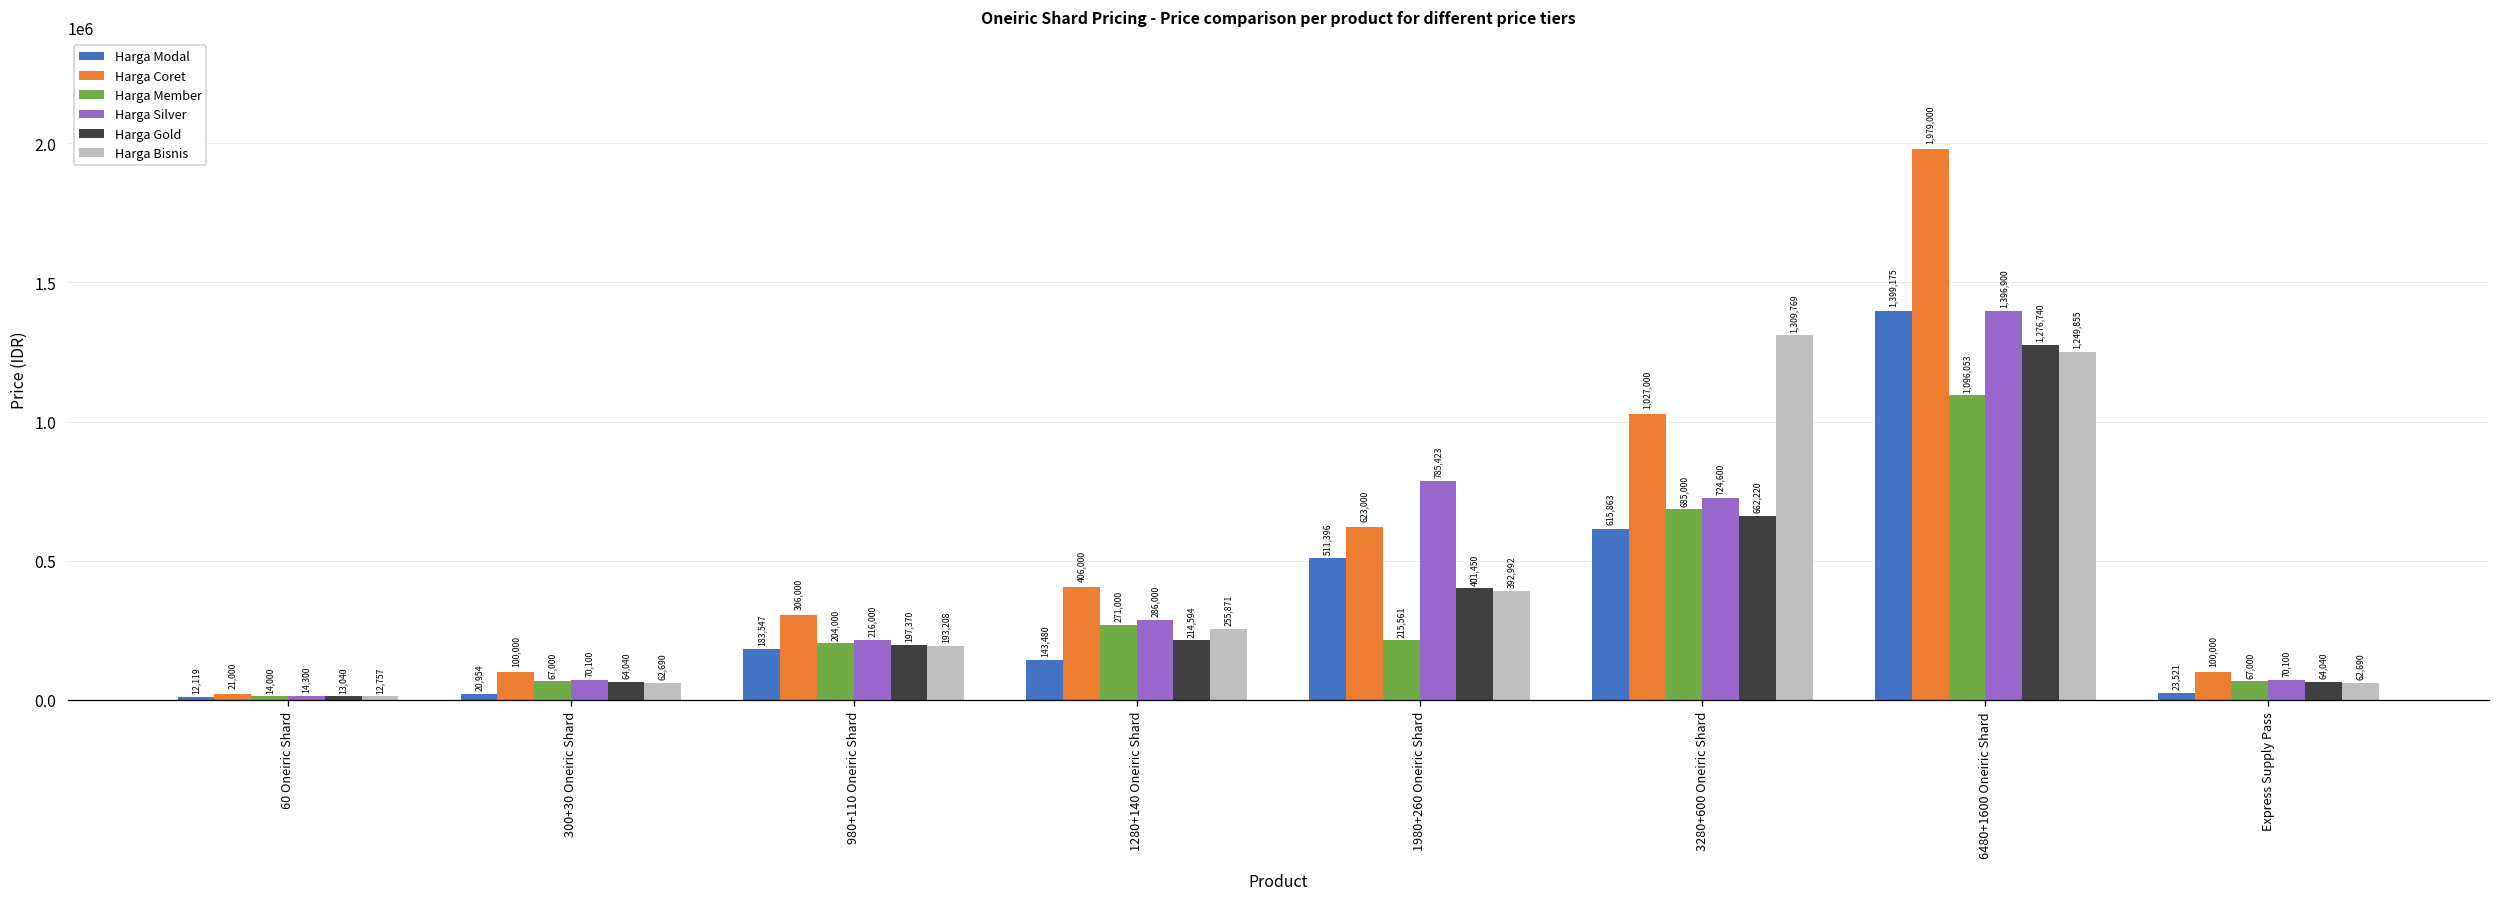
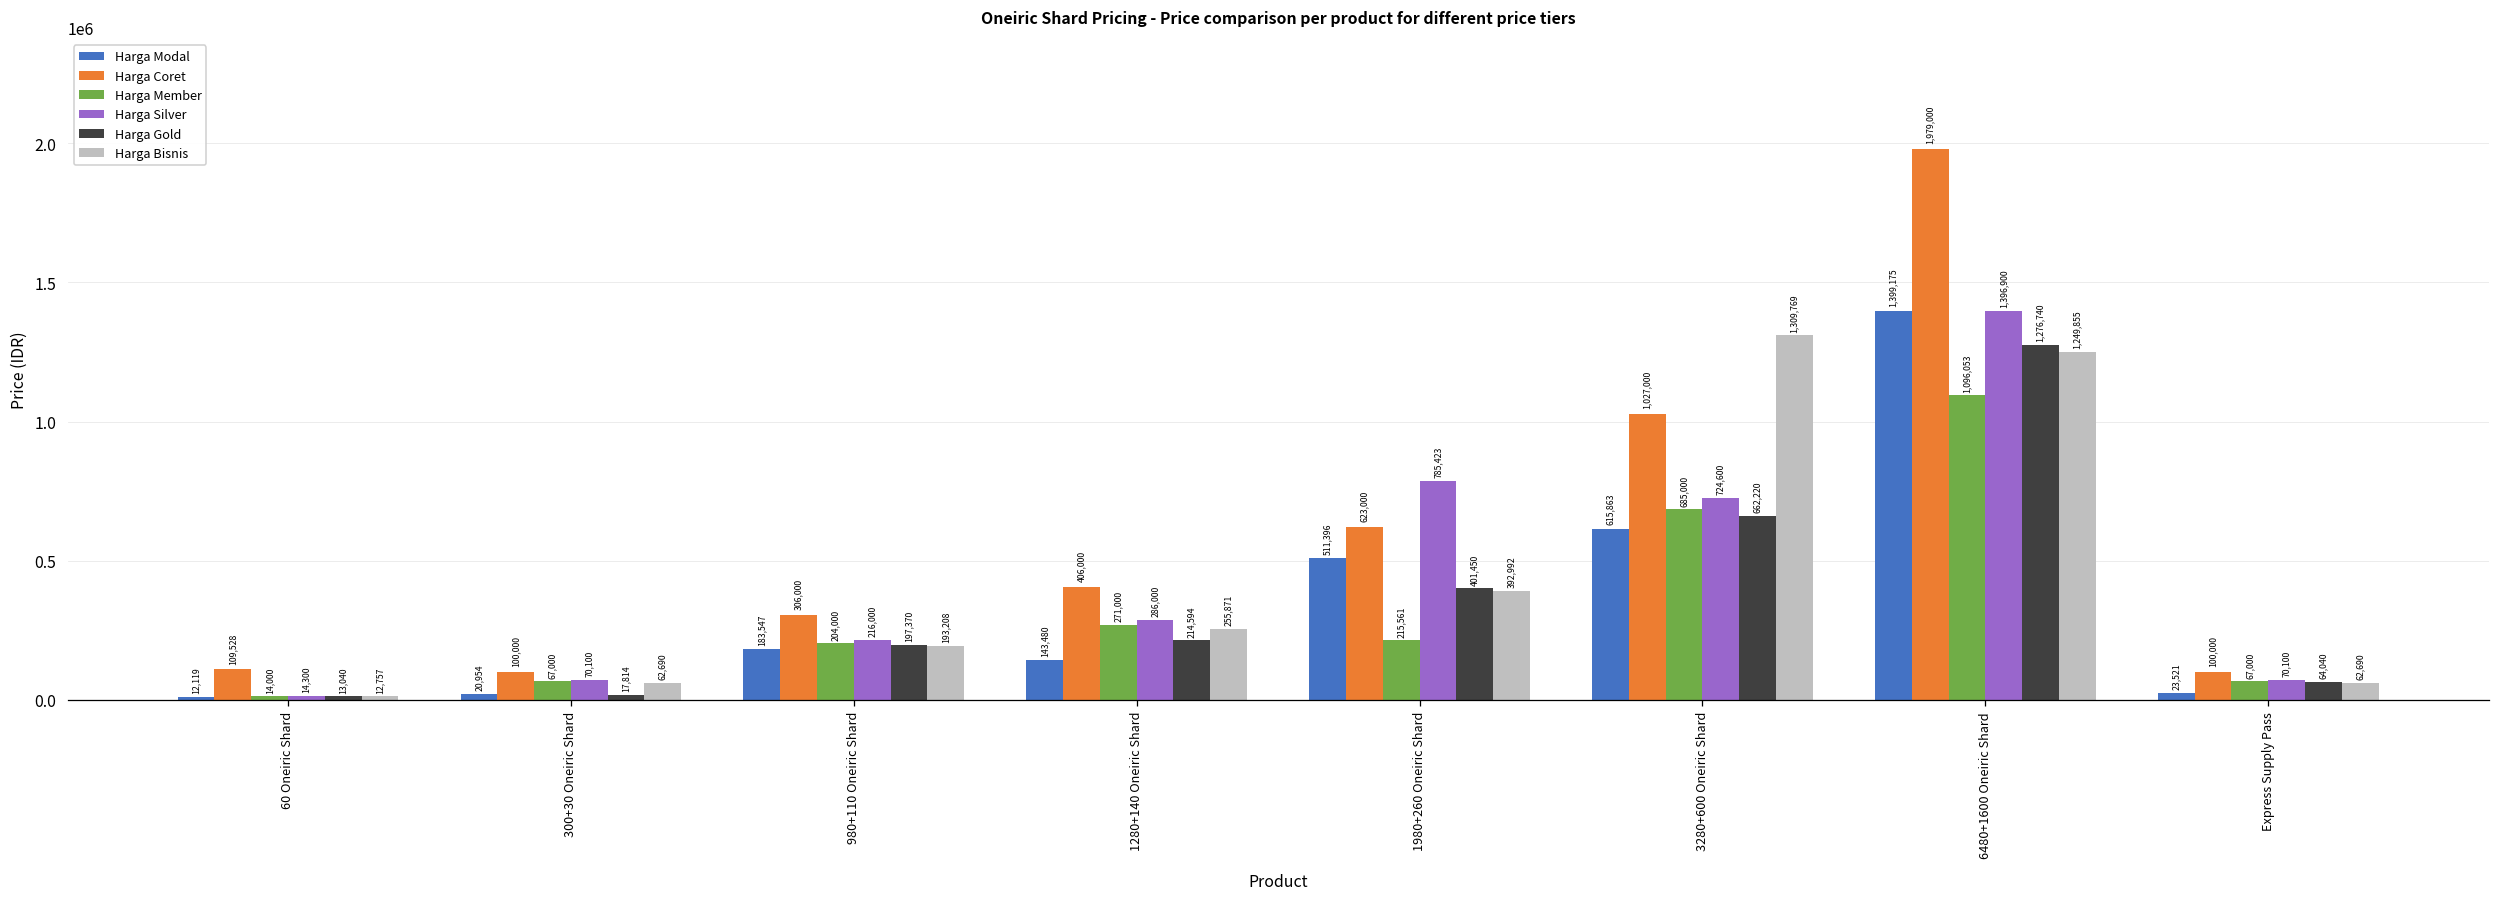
  {
    "Harga Modal": {
      "60 Oneiric Shard": "12,119",
      "300+30 Oneiric Shard": "20,954",
      "980+110 Oneiric Shard": "183,547",
      "1280+140 Oneiric Shard": "143,480",
      "1980+260 Oneiric Shard": "511,396",
      "3280+600 Oneiric Shard": "615,863",
      "6480+1600 Oneiric Shard": "1,399,175",
      "Express Supply Pass": "23,521"
    },
    "Harga Coret": {
-     "60 Oneiric Shard": "21,000",
+     "60 Oneiric Shard": "109,528",
      "300+30 Oneiric Shard": "100,000",
      "980+110 Oneiric Shard": "306,000",
      "1280+140 Oneiric Shard": "406,000",
      "1980+260 Oneiric Shard": "623,000",
      "3280+600 Oneiric Shard": "1,027,000",
      "6480+1600 Oneiric Shard": "1,979,000",
      "Express Supply Pass": "100,000"
    },
    "Harga Member": {
      "60 Oneiric Shard": "14,000",
      "300+30 Oneiric Shard": "67,000",
      "980+110 Oneiric Shard": "204,000",
      "1280+140 Oneiric Shard": "271,000",
      "1980+260 Oneiric Shard": "215,561",
      "3280+600 Oneiric Shard": "685,000",
      "6480+1600 Oneiric Shard": "1,096,053",
      "Express Supply Pass": "67,000"
    },
    "Harga Silver": {
      "60 Oneiric Shard": "14,300",
      "300+30 Oneiric Shard": "70,100",
      "980+110 Oneiric Shard": "216,000",
      "1280+140 Oneiric Shard": "286,000",
      "1980+260 Oneiric Shard": "785,423",
      "3280+600 Oneiric Shard": "724,600",
      "6480+1600 Oneiric Shard": "1,396,900",
      "Express Supply Pass": "70,100"
    },
    "Harga Gold": {
      "60 Oneiric Shard": "13,040",
-     "300+30 Oneiric Shard": "64,040",
+     "300+30 Oneiric Shard": "17,814",
      "980+110 Oneiric Shard": "197,370",
      "1280+140 Oneiric Shard": "214,594",
      "1980+260 Oneiric Shard": "401,450",
      "3280+600 Oneiric Shard": "662,220",
      "6480+1600 Oneiric Shard": "1,276,740",
      "Express Supply Pass": "64,040"
    },
    "Harga Bisnis": {
      "60 Oneiric Shard": "12,757",
      "300+30 Oneiric Shard": "62,690",
      "980+110 Oneiric Shard": "193,208",
      "1280+140 Oneiric Shard": "255,871",
      "1980+260 Oneiric Shard": "392,992",
      "3280+600 Oneiric Shard": "1,309,769",
      "6480+1600 Oneiric Shard": "1,249,855",
      "Express Supply Pass": "62,690"
    }
  }
